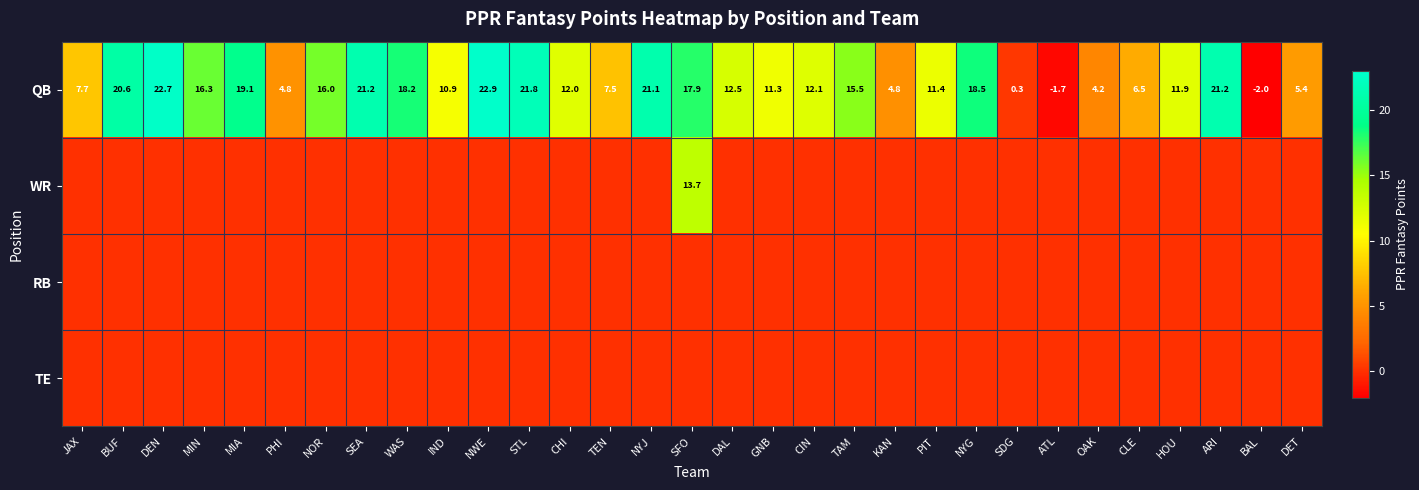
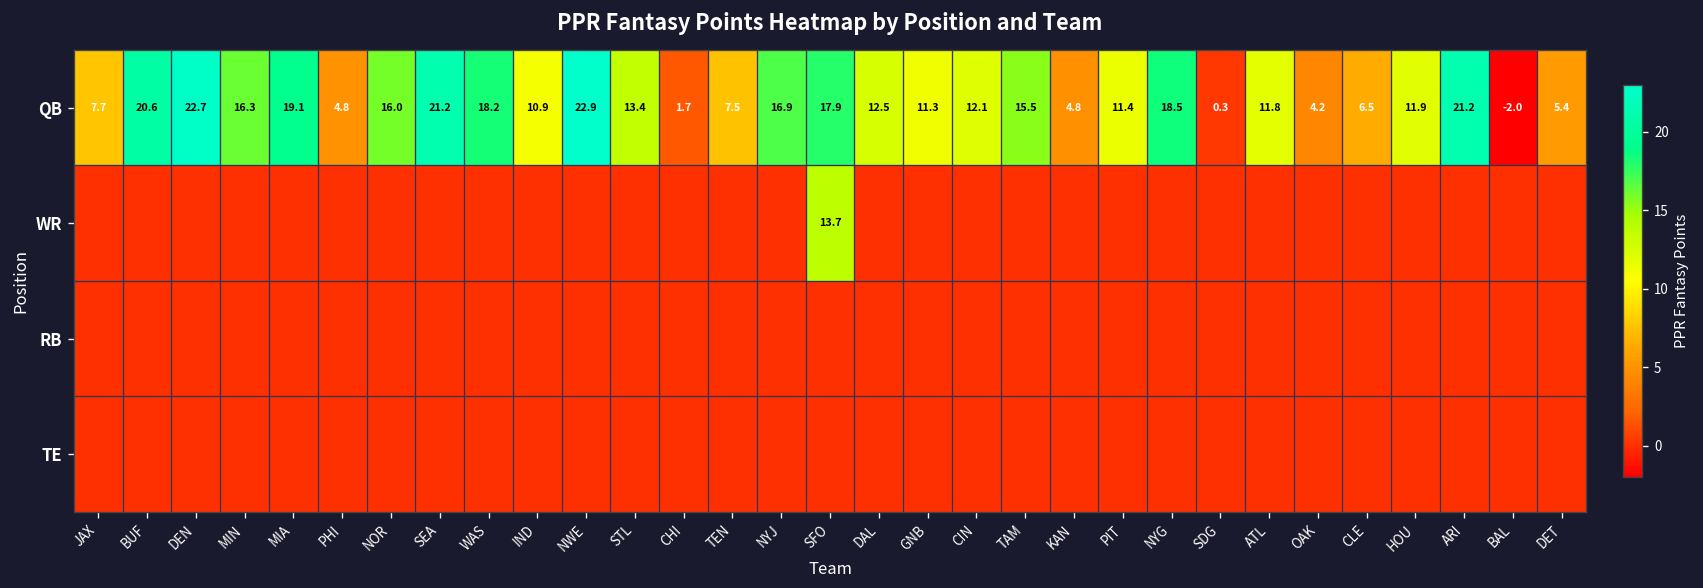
  {
    "QB": {
      "JAX": 7.7,
      "BUF": 20.6,
      "DEN": 22.7,
      "MIN": 16.3,
      "MIA": 19.1,
      "PHI": 4.8,
      "NOR": 16.0,
      "SEA": 21.2,
      "WAS": 18.2,
      "IND": 10.9,
      "NWE": 22.9,
-     "STL": 21.8,
-     "CHI": 12.0,
+     "STL": 13.4,
+     "CHI": 1.7,
      "TEN": 7.5,
-     "NYJ": 21.1,
+     "NYJ": 16.9,
      "SFO": 17.9,
      "DAL": 12.5,
      "GNB": 11.3,
      "CIN": 12.1,
      "TAM": 15.5,
      "KAN": 4.8,
      "PIT": 11.4,
      "NYG": 18.5,
      "SDG": 0.3,
-     "ATL": -1.7,
+     "ATL": 11.8,
      "OAK": 4.2,
      "CLE": 6.5,
      "HOU": 11.9,
      "ARI": 21.2,
      "BAL": -2.0,
      "DET": 5.4
    },
    "WR": {
      "SFO": 13.7
    }
  }
